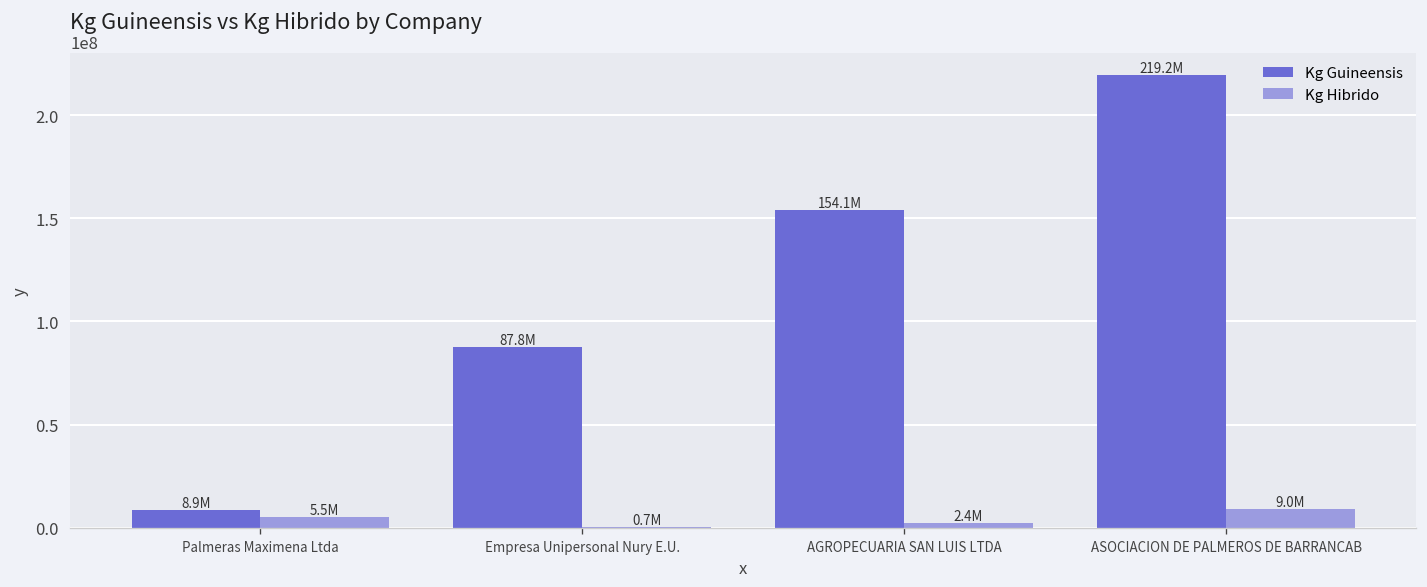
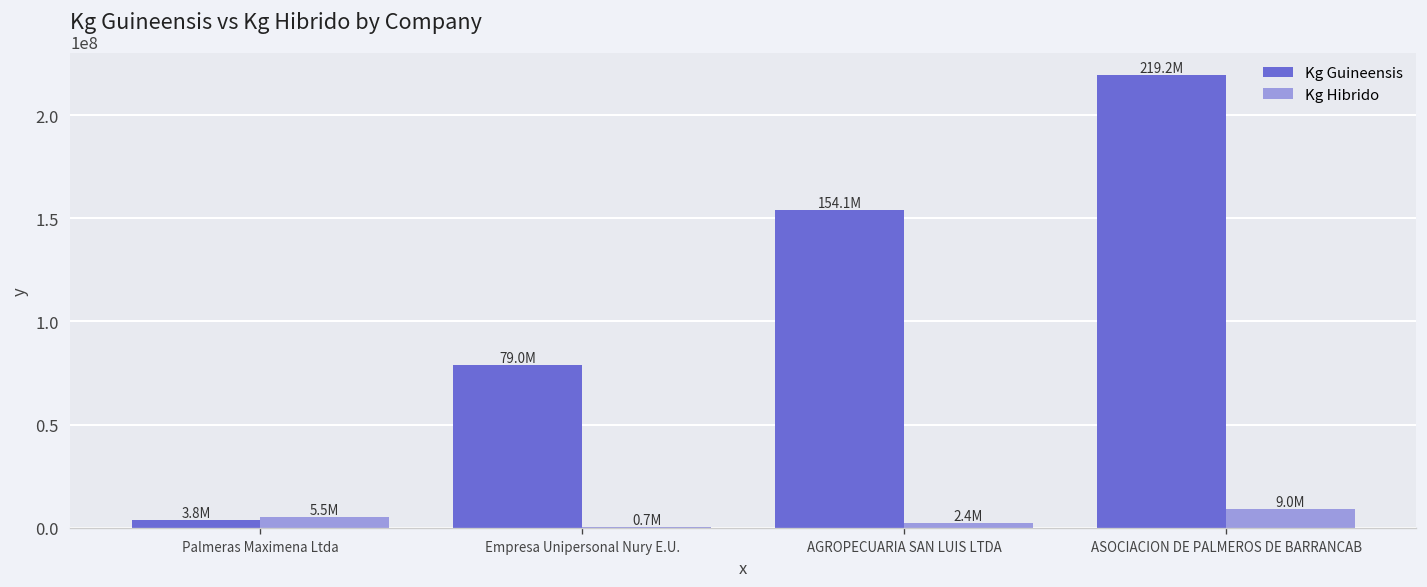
  {
    "Kg Guineensis": {
-     "Palmeras Maximena Ltda": "8.9M",
-     "Empresa Unipersonal Nury E.U.": "87.8M",
+     "Palmeras Maximena Ltda": "3.8M",
+     "Empresa Unipersonal Nury E.U.": "79.0M",
      "AGROPECUARIA SAN LUIS LTDA": "154.1M",
      "ASOCIACION DE PALMEROS DE BARRANCAB": "219.2M"
    },
    "Kg Hibrido": {
      "Palmeras Maximena Ltda": "5.5M",
      "Empresa Unipersonal Nury E.U.": "0.7M",
      "AGROPECUARIA SAN LUIS LTDA": "2.4M",
      "ASOCIACION DE PALMEROS DE BARRANCAB": "9.0M"
    }
  }
